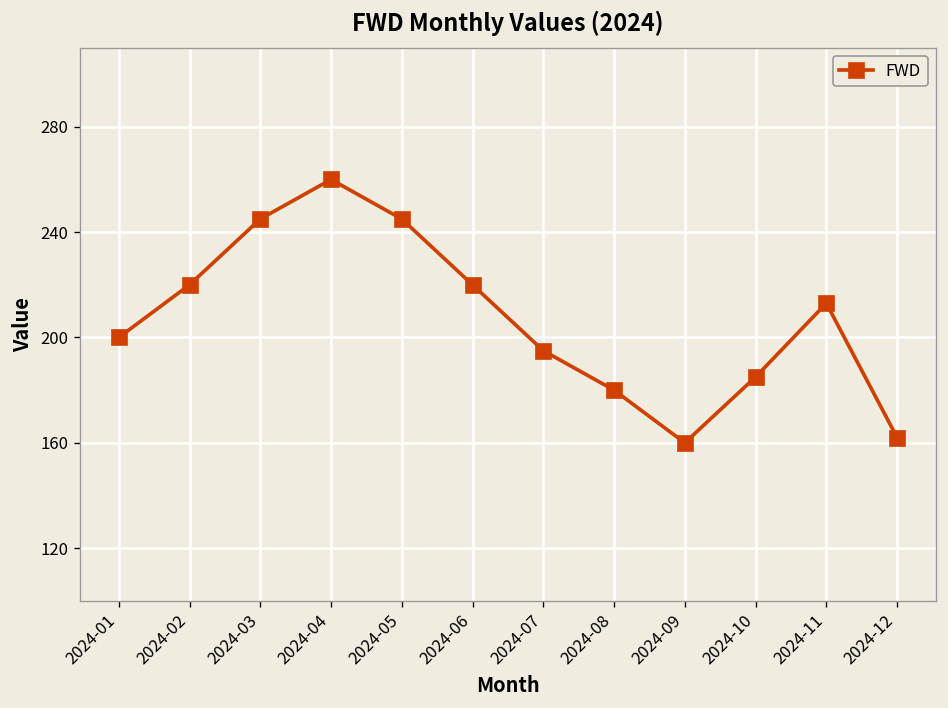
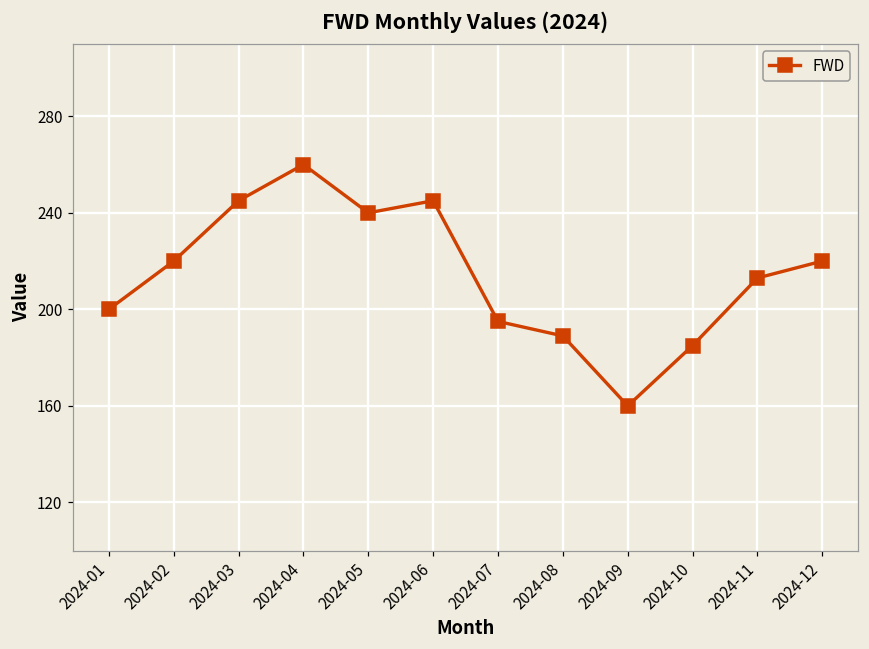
  {
    "2024-01": 200,
    "2024-02": 220,
    "2024-03": 245,
    "2024-04": 260,
-   "2024-05": 245,
-   "2024-06": 220,
+   "2024-05": 240,
+   "2024-06": 245,
    "2024-07": 195,
-   "2024-08": 180,
+   "2024-08": 189,
    "2024-09": 160,
    "2024-10": 185,
    "2024-11": 213,
-   "2024-12": 162
+   "2024-12": 220
  }
